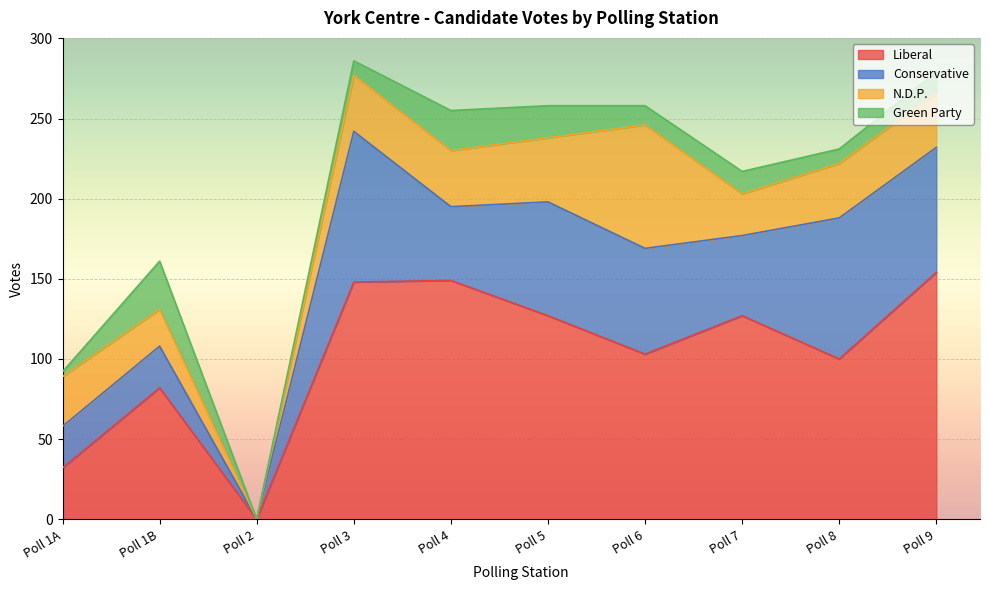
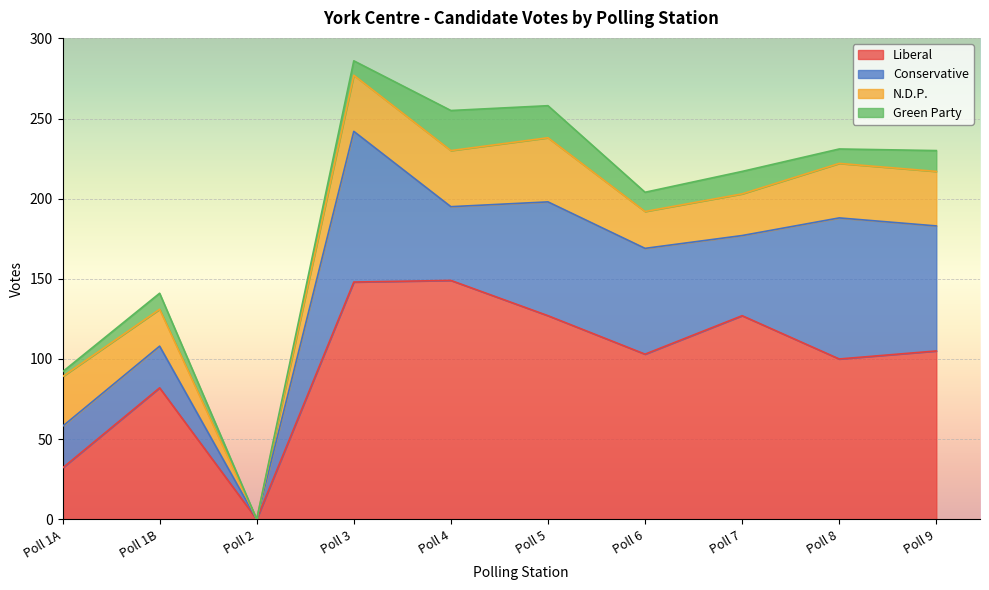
  {
    "Liberal": {
      "Poll 1A": 32,
      "Poll 1B": 82,
      "Poll 3": 148,
      "Poll 4": 149,
      "Poll 5": 127,
      "Poll 6": 103,
      "Poll 7": 127,
      "Poll 8": 100,
-     "Poll 9": 154
+     "Poll 9": 105
    },
    "Conservative": {
      "Poll 1A": 26,
      "Poll 1B": 26,
      "Poll 3": 94,
      "Poll 4": 46,
      "Poll 5": 71,
      "Poll 6": 66,
      "Poll 7": 50,
      "Poll 8": 88,
      "Poll 9": 78
    },
    "N.D.P.": {
      "Poll 1A": 31,
      "Poll 1B": 23,
      "Poll 3": 35,
      "Poll 4": 35,
      "Poll 5": 40,
-     "Poll 6": 77,
+     "Poll 6": 23,
      "Poll 7": 26,
      "Poll 8": 34
    },
    "Green Party": {
      "Poll 1A": 3,
-     "Poll 1B": 30,
+     "Poll 1B": 10,
      "Poll 3": 9,
      "Poll 4": 25,
      "Poll 5": 20,
      "Poll 6": 12,
      "Poll 7": 14,
      "Poll 8": 9
    }
  }
